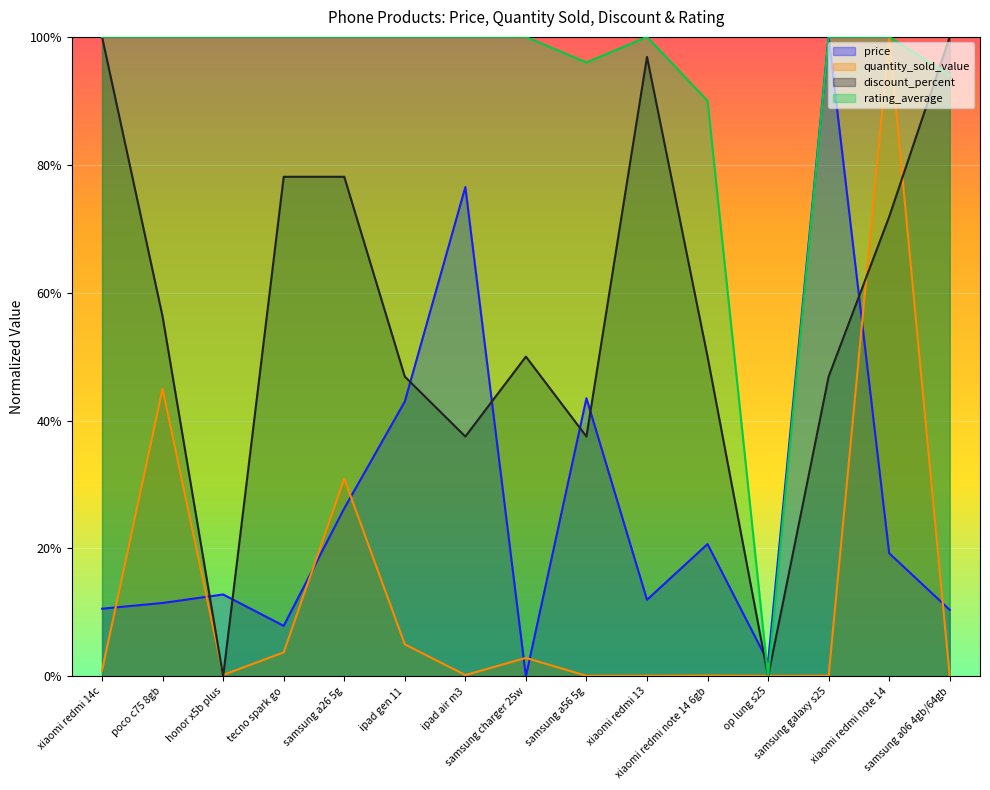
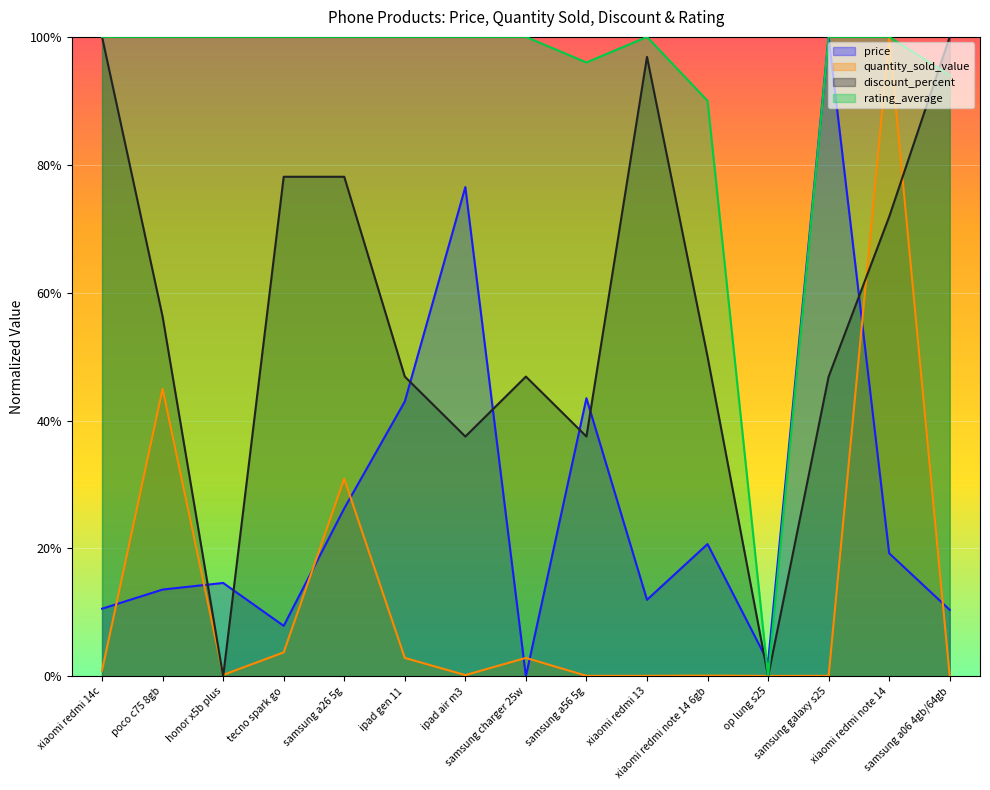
  {
    "price": {
      "xiaomi redmi 14c": "11%",
-     "poco c75 8gb": "11%",
-     "honor x5b plus": "13%",
+     "poco c75 8gb": "14%",
+     "honor x5b plus": "15%",
      "tecno spark go": "8%",
      "samsung a26 5g": "26%",
      "ipad gen 11": "43%",
      "ipad air m3": "77%",
      "samsung charger 25w": "0%",
      "samsung a56 5g": "43%",
      "xiaomi redmi 13": "12%",
      "xiaomi redmi note 14 6gb": "21%",
      "op lung s25": "2%",
      "xiaomi redmi note 14": "19%",
      "samsung a06 4gb/64gb": "10%"
    },
    "quantity_sold_value": {
      "xiaomi redmi 14c": "1%",
      "poco c75 8gb": "45%",
      "tecno spark go": "4%",
      "samsung a26 5g": "31%",
-     "ipad gen 11": "5%",
+     "ipad gen 11": "3%",
      "ipad air m3": "0%",
      "samsung charger 25w": "3%",
      "samsung a56 5g": "0%",
      "xiaomi redmi 13": "0%",
      "xiaomi redmi note 14 6gb": "0%",
      "samsung galaxy s25": "0%",
      "samsung a06 4gb/64gb": "0%"
    },
    "discount_percent": {
      "poco c75 8gb": "56%",
      "tecno spark go": "78%",
      "samsung a26 5g": "78%",
      "ipad gen 11": "47%",
      "ipad air m3": "38%",
-     "samsung charger 25w": "50%",
+     "samsung charger 25w": "47%",
      "samsung a56 5g": "38%",
      "xiaomi redmi 13": "97%",
      "xiaomi redmi note 14 6gb": "50%",
      "samsung galaxy s25": "47%",
      "xiaomi redmi note 14": "72%",
      "samsung a06 4gb/64gb": "100%"
    },
    "rating_average": {
      "poco c75 8gb": "100%",
      "honor x5b plus": "100%",
      "tecno spark go": "100%",
      "samsung a26 5g": "100%",
      "ipad gen 11": "100%",
      "ipad air m3": "100%",
      "samsung charger 25w": "100%",
      "samsung a56 5g": "96%",
      "xiaomi redmi 13": "100%",
      "xiaomi redmi note 14 6gb": "90%"
    }
  }
